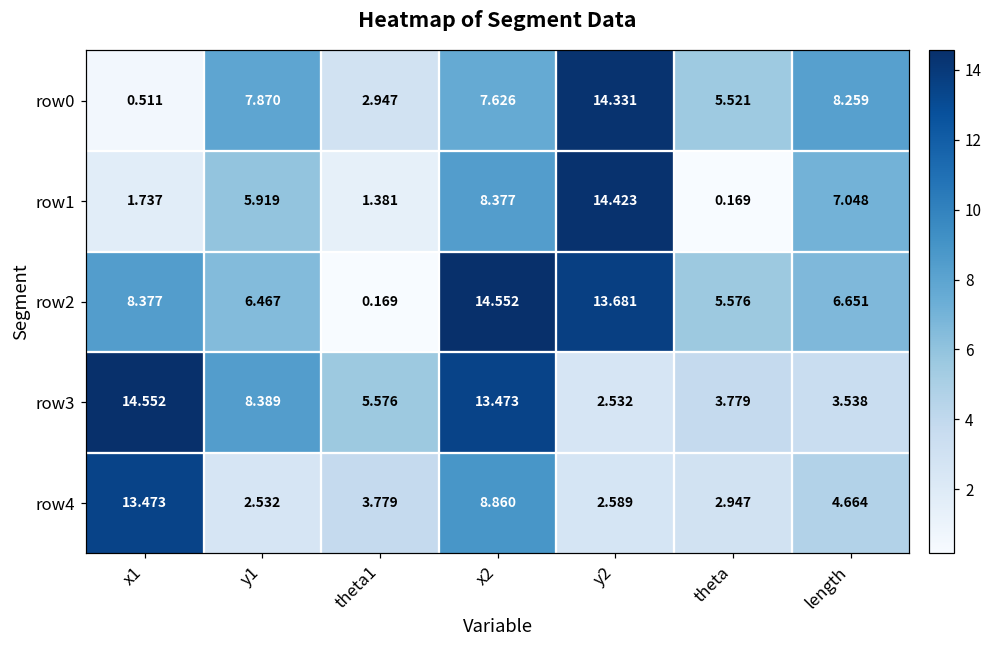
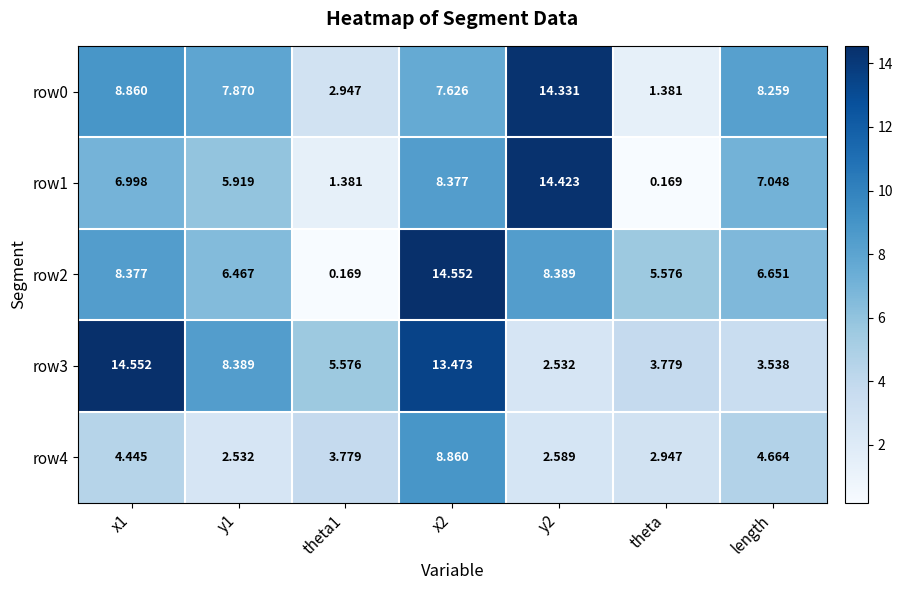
  {
    "row0": {
-     "x1": 0.511,
+     "x1": 8.860,
      "y1": 7.870,
      "theta1": 2.947,
      "x2": 7.626,
      "y2": 14.331,
-     "theta": 5.521,
+     "theta": 1.381,
      "length": 8.259
    },
    "row1": {
-     "x1": 1.737,
+     "x1": 6.998,
      "y1": 5.919,
      "theta1": 1.381,
      "x2": 8.377,
      "y2": 14.423,
      "theta": 0.169,
      "length": 7.048
    },
    "row2": {
      "x1": 8.377,
      "y1": 6.467,
      "theta1": 0.169,
      "x2": 14.552,
-     "y2": 13.681,
+     "y2": 8.389,
      "theta": 5.576,
      "length": 6.651
    },
    "row3": {
      "x1": 14.552,
      "y1": 8.389,
      "theta1": 5.576,
      "x2": 13.473,
      "y2": 2.532,
      "theta": 3.779,
      "length": 3.538
    },
    "row4": {
-     "x1": 13.473,
+     "x1": 4.445,
      "y1": 2.532,
      "theta1": 3.779,
      "x2": 8.860,
      "y2": 2.589,
      "theta": 2.947,
      "length": 4.664
    }
  }
